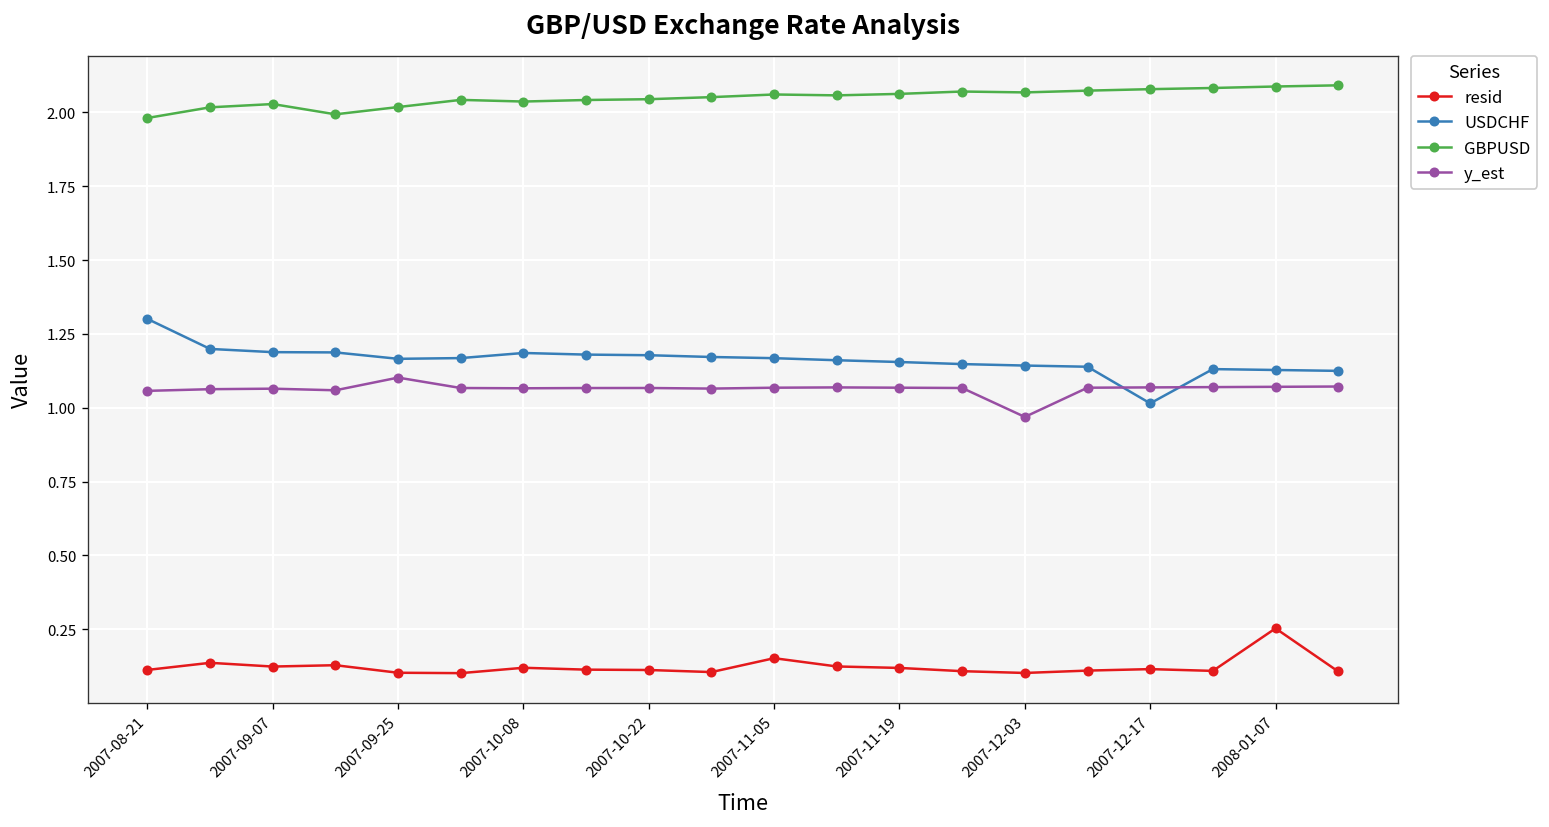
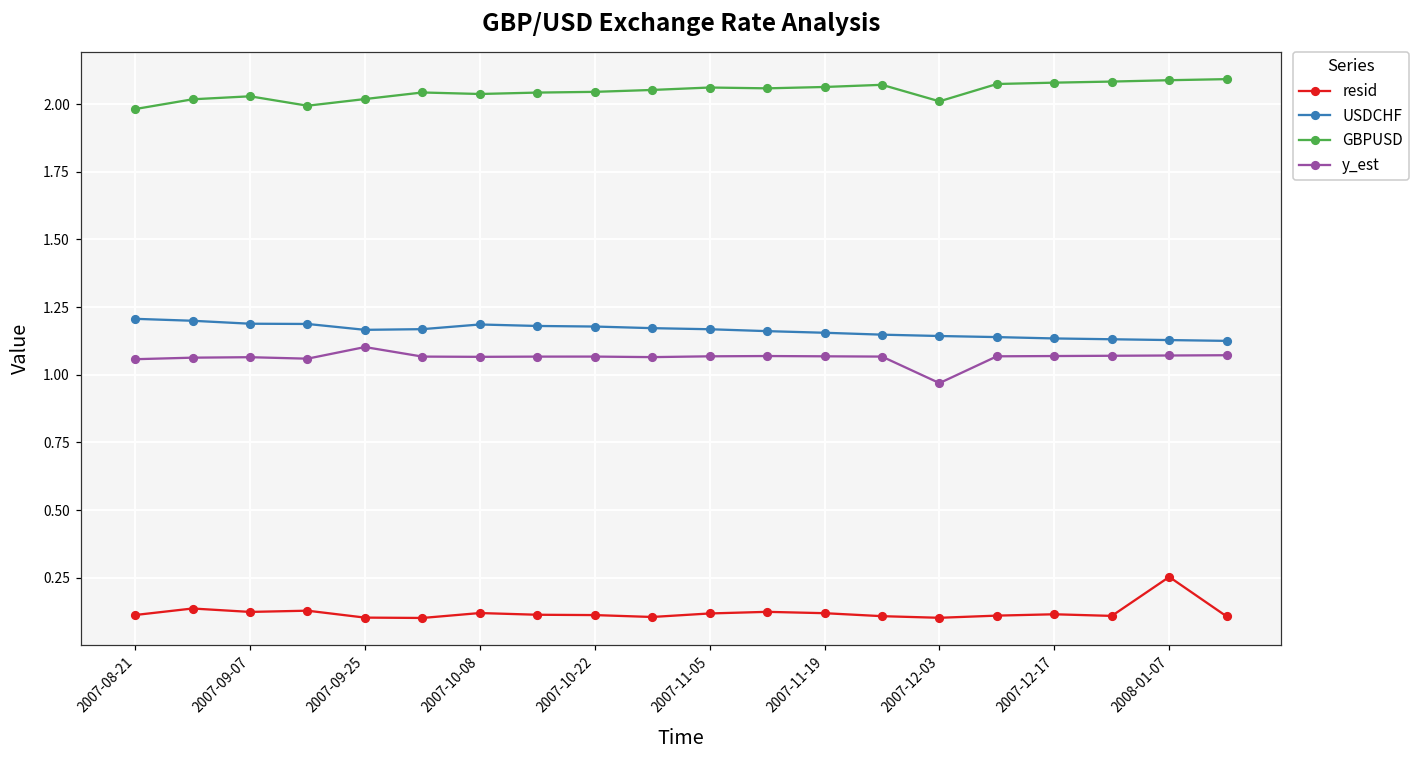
  {
    "resid": {
      "2007-08-21": 0.11,
      "2007-09-07": 0.12,
      "2007-09-25": 0.10,
      "2007-10-08": 0.12,
      "2007-10-22": 0.11,
-     "2007-11-05": 0.15,
+     "2007-11-05": 0.12,
      "2007-11-19": 0.12,
      "2007-12-03": 0.10,
      "2007-12-17": 0.12,
      "2008-01-07": 0.25
    },
    "USDCHF": {
-     "2007-08-21": 1.30,
+     "2007-08-21": 1.21,
      "2007-09-07": 1.19,
      "2007-09-25": 1.17,
      "2007-10-08": 1.19,
      "2007-10-22": 1.18,
      "2007-11-05": 1.17,
      "2007-11-19": 1.16,
      "2007-12-03": 1.14,
-     "2007-12-17": 1.02,
+     "2007-12-17": 1.13,
      "2008-01-07": 1.13
    },
    "GBPUSD": {
      "2007-08-21": 1.98,
      "2007-09-07": 2.03,
      "2007-09-25": 2.02,
      "2007-10-08": 2.04,
      "2007-10-22": 2.05,
      "2007-11-05": 2.06,
      "2007-11-19": 2.06,
-     "2007-12-03": 2.07,
+     "2007-12-03": 2.01,
      "2007-12-17": 2.08,
      "2008-01-07": 2.09
    },
    "y_est": {
      "2007-08-21": 1.06,
      "2007-09-07": 1.06,
      "2007-09-25": 1.10,
      "2007-10-08": 1.07,
      "2007-10-22": 1.07,
      "2007-11-05": 1.07,
      "2007-11-19": 1.07,
      "2007-12-03": 0.97,
      "2007-12-17": 1.07,
      "2008-01-07": 1.07
    }
  }
